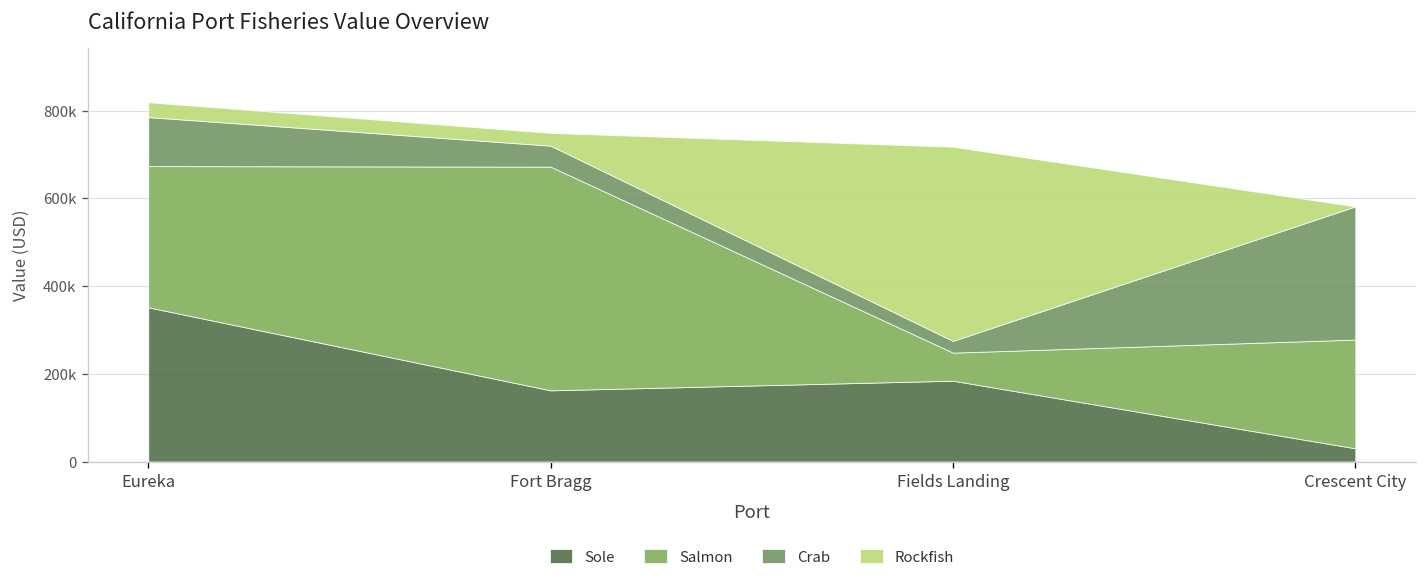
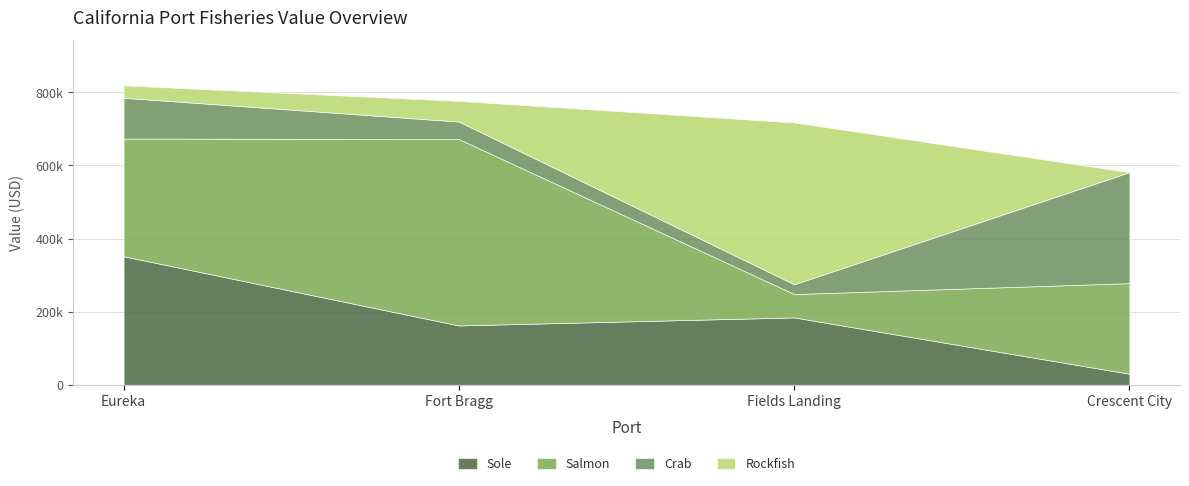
  {
    "Rockfish": {
      "Eureka": 30000,
-     "Fort Bragg": 30000,
+     "Fort Bragg": 60000,
      "Fields Landing": 440000
    }
  }
